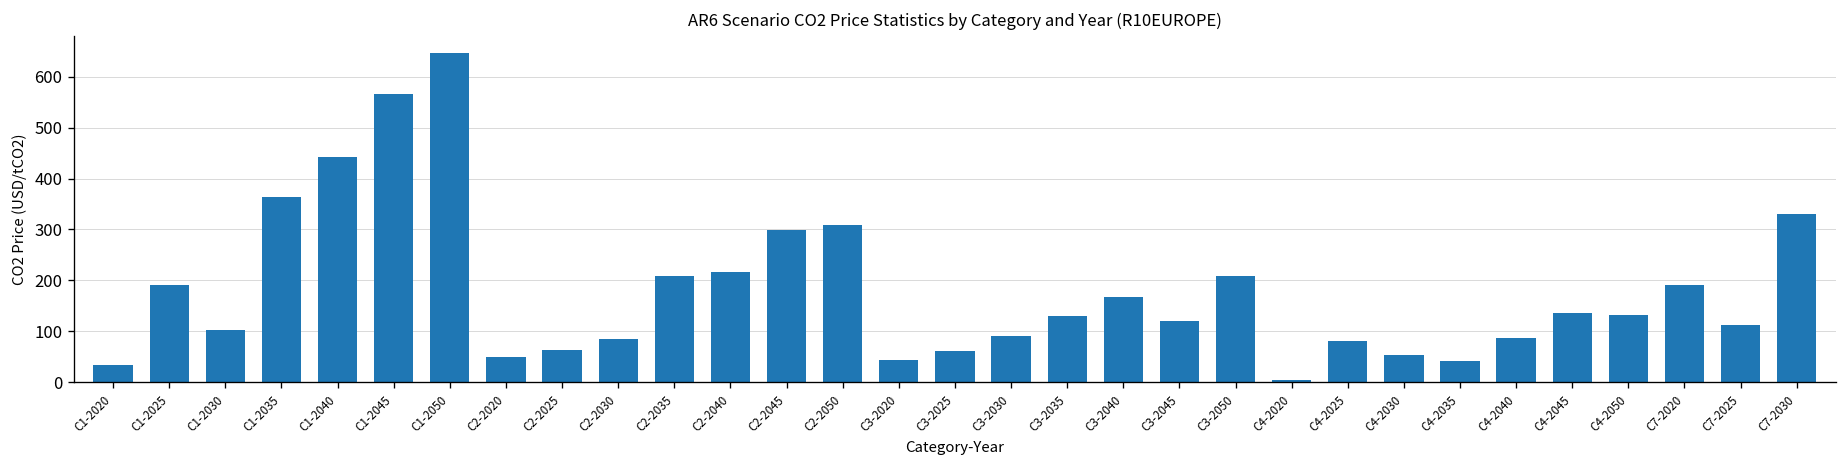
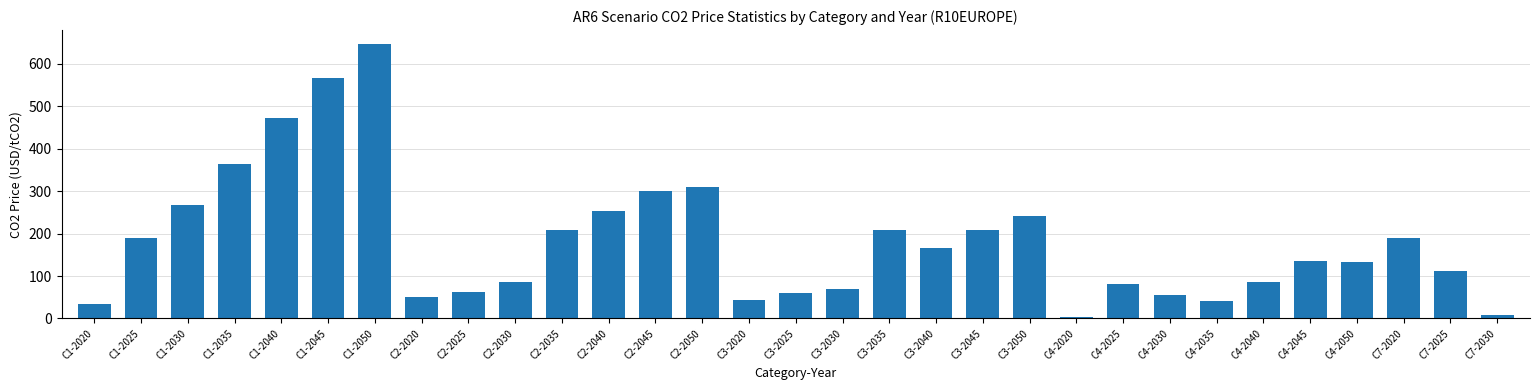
  {
    "C1-2020": 30,
    "C1-2025": 190,
-   "C1-2030": 100,
+   "C1-2030": 270,
    "C1-2035": 360,
-   "C1-2040": 440,
+   "C1-2040": 470,
    "C1-2045": 570,
    "C1-2050": 650,
    "C2-2020": 50,
    "C2-2025": 60,
    "C2-2030": 90,
    "C2-2035": 210,
-   "C2-2040": 220,
+   "C2-2040": 250,
    "C2-2045": 300,
    "C2-2050": 310,
    "C3-2020": 40,
    "C3-2025": 60,
-   "C3-2030": 90,
-   "C3-2035": 130,
+   "C3-2030": 70,
+   "C3-2035": 210,
    "C3-2040": 170,
-   "C3-2045": 120,
-   "C3-2050": 210,
+   "C3-2045": 210,
+   "C3-2050": 240,
    "C4-2025": 80,
    "C4-2030": 50,
    "C4-2035": 40,
    "C4-2040": 90,
    "C4-2045": 140,
    "C4-2050": 130,
    "C7-2020": 190,
    "C7-2025": 110,
-   "C7-2030": 330
+   "C7-2030": 10
  }
